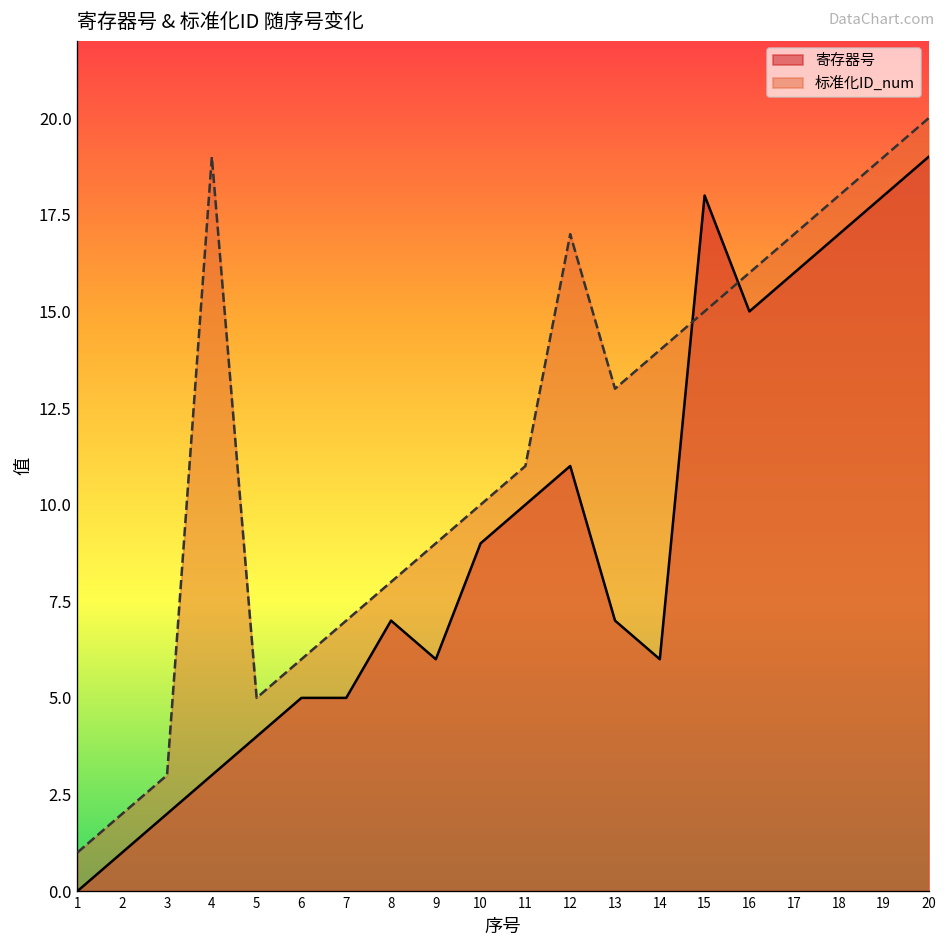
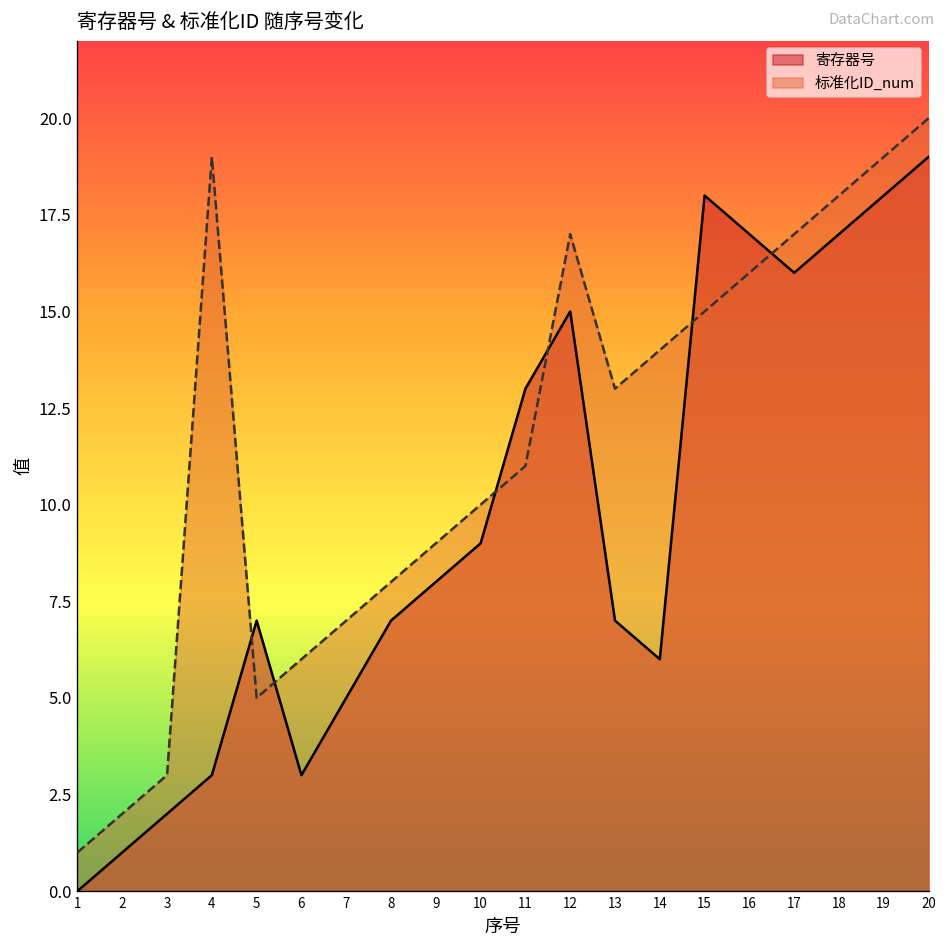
  {
    "寄存器号": {
      "1": 0,
      "2": 1,
      "3": 2,
      "4": 3,
-     "5": 4,
-     "6": 5,
+     "5": 7,
+     "6": 3,
      "7": 5,
      "8": 7,
-     "9": 6,
+     "9": 8,
      "10": 9,
-     "11": 10,
-     "12": 11,
+     "11": 13,
+     "12": 15,
      "13": 7,
      "14": 6,
      "15": 18,
-     "16": 15,
+     "16": 17,
      "17": 16,
      "18": 17,
      "19": 18,
      "20": 19
    },
    "标准化ID_num": {
      "1": 1,
      "2": 2,
      "3": 3,
      "4": 19,
      "5": 5,
      "6": 6,
      "7": 7,
      "8": 8,
      "9": 9,
      "10": 10,
      "11": 11,
      "12": 17,
      "13": 13,
      "14": 14,
      "15": 15,
      "16": 16,
      "17": 17,
      "18": 18,
      "19": 19,
      "20": 20
    }
  }
